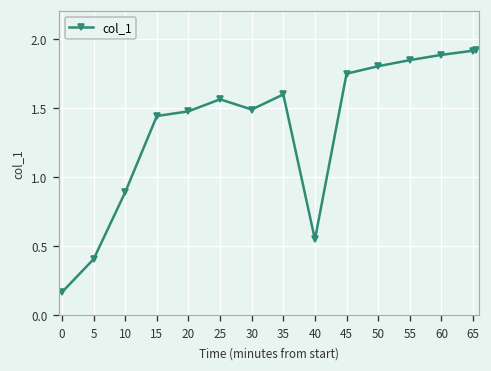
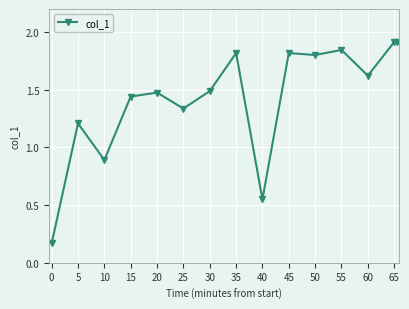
  {
    "0": 0.17,
-   "5": 0.41,
+   "5": 1.21,
    "10": 0.89,
    "15": 1.44,
    "20": 1.48,
-   "25": 1.56,
+   "25": 1.34,
    "30": 1.49,
-   "35": 1.60,
+   "35": 1.82,
    "40": 0.55,
-   "45": 1.75,
+   "45": 1.82,
    "50": 1.80,
    "55": 1.85,
-   "60": 1.88,
+   "60": 1.62,
    "65": 1.91
  }
